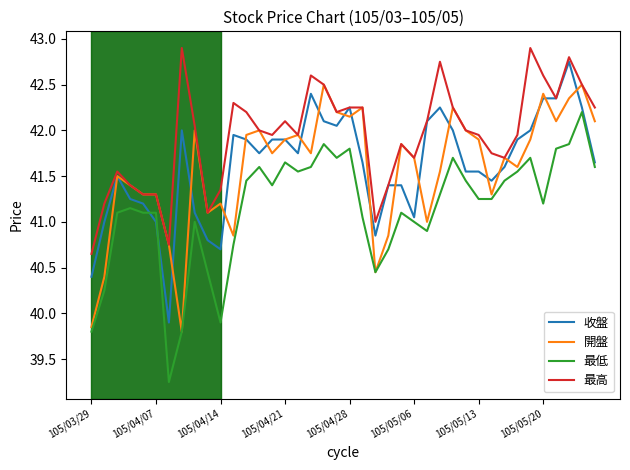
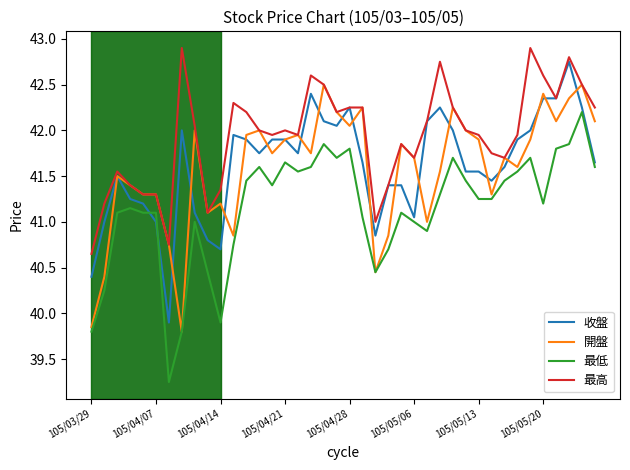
  {
    "收盤": {
      "105/03/29": 40.4,
      "105/04/07": 41.0,
      "105/04/14": 40.7,
      "105/05/06": 41.1,
      "105/05/13": 41.6,
      "105/05/20": 42.4
    },
    "開盤": {
      "105/03/29": 39.9,
      "105/04/14": 41.2,
-     "105/04/28": 42.2,
+     "105/04/28": 42.1,
      "105/05/13": 41.9,
      "105/05/20": 42.4
    },
    "最低": {
      "105/03/29": 39.8,
      "105/04/07": 41.1,
      "105/04/14": 39.9,
      "105/04/21": 41.7,
      "105/04/28": 41.8,
      "105/05/06": 41.0,
      "105/05/13": 41.3,
      "105/05/20": 41.2
    },
    "最高": {
      "105/03/29": 40.7,
      "105/04/14": 41.4,
-     "105/04/21": 42.1,
+     "105/04/21": 42.0,
      "105/05/13": 42.0,
      "105/05/20": 42.6
    }
  }
